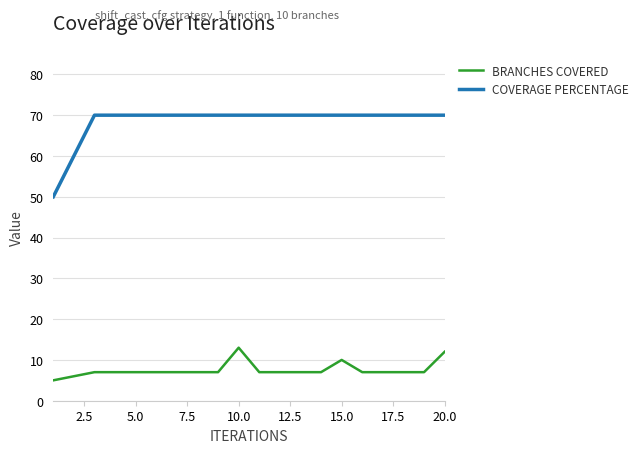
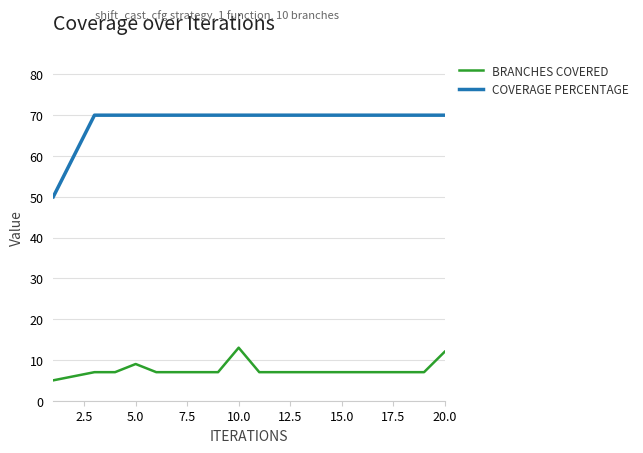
  {
    "BRANCHES COVERED": {
-     "5.0": 7,
+     "5.0": 9,
      "10.0": 13,
-     "15.0": 10,
+     "15.0": 7,
      "20.0": 12
    },
    "COVERAGE PERCENTAGE": {
      "5.0": 70,
      "10.0": 70,
      "15.0": 70,
      "20.0": 70
    }
  }
